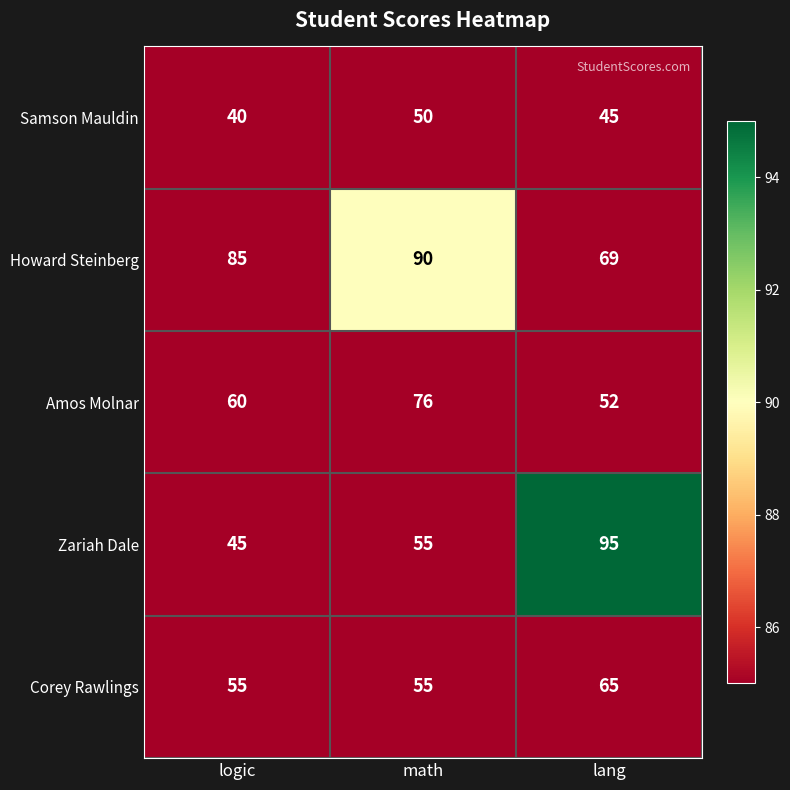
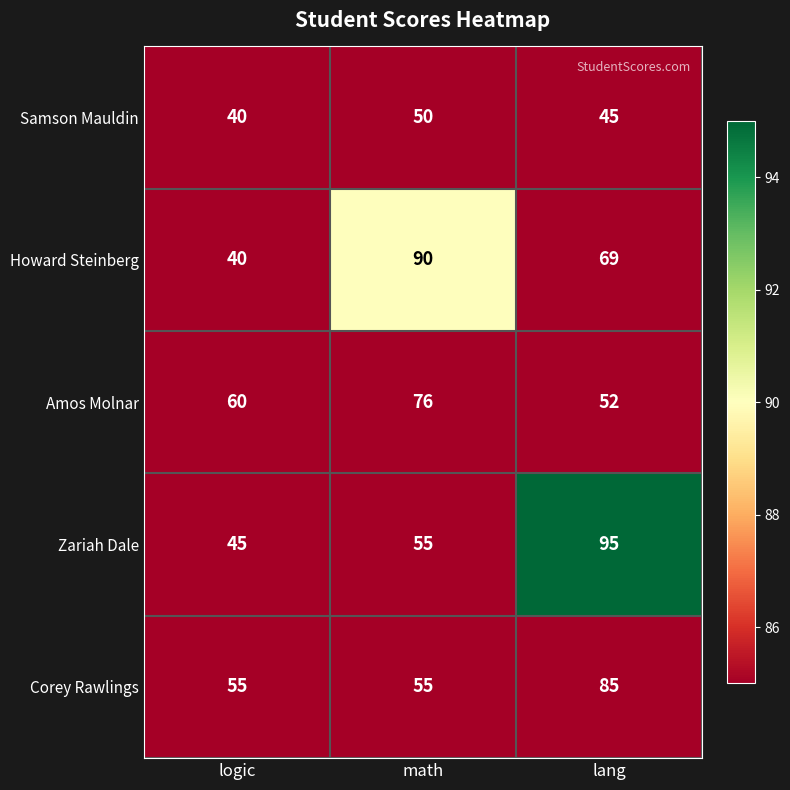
  {
    "Samson Mauldin": {
      "logic": 40,
      "math": 50
    },
    "Howard Steinberg": {
-     "logic": 85,
+     "logic": 40,
      "math": 90,
      "lang": 69
    },
    "Amos Molnar": {
      "logic": 60,
      "math": 76,
      "lang": 52
    },
    "Zariah Dale": {
      "logic": 45,
      "math": 55,
      "lang": 95
    },
    "Corey Rawlings": {
      "logic": 55,
      "math": 55,
-     "lang": 65
+     "lang": 85
    }
  }
